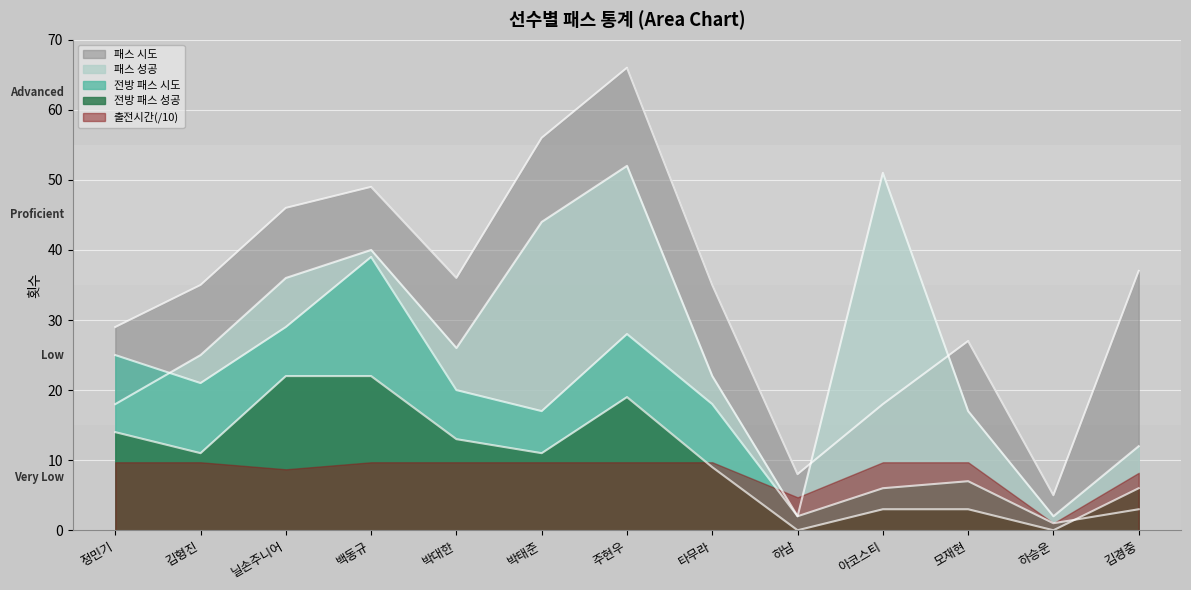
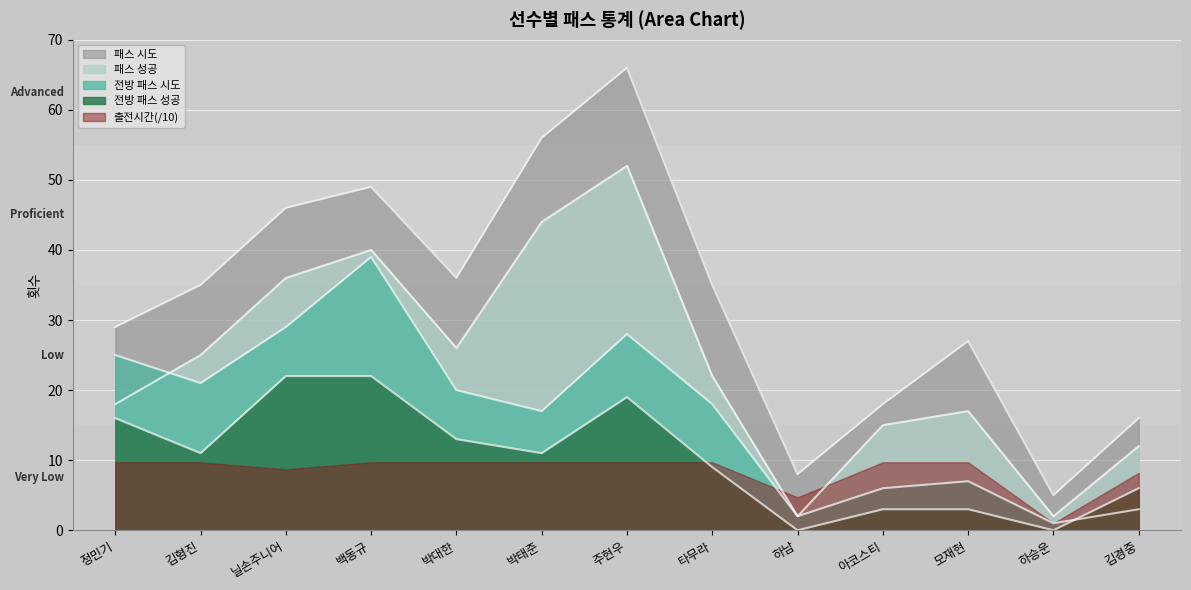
  {
    "패스 시도": {
      "정민기": 29,
      "김형진": 35,
      "닐손주니어": 46,
      "백동규": 49,
      "박대한": 36,
      "박태준": 56,
      "주현우": 66,
      "타무라": 35,
      "하남": 8,
      "아코스티": 18,
      "모재현": 27,
      "하승운": 5,
-     "김경중": 37
+     "김경중": 16
    },
    "패스 성공": {
      "정민기": 18,
      "김형진": 25,
      "닐손주니어": 36,
      "백동규": 40,
      "박대한": 26,
      "박태준": 44,
      "주현우": 52,
      "타무라": 22,
-     "아코스티": 51,
+     "아코스티": 15,
      "모재현": 17,
      "하승운": 2,
      "김경중": 12
    },
    "전방 패스 시도": {
      "정민기": 25,
      "김형진": 21,
      "닐손주니어": 29,
      "백동규": 39,
      "박대한": 20,
      "박태준": 17,
      "주현우": 28,
      "타무라": 18,
      "아코스티": 6,
      "모재현": 7,
      "김경중": 3
    },
    "전방 패스 성공": {
-     "정민기": 14,
+     "정민기": 16,
      "김형진": 11,
      "닐손주니어": 22,
      "백동규": 22,
      "박대한": 13,
      "박태준": 11,
      "주현우": 19,
      "타무라": 9,
      "하남": 0,
      "아코스티": 3,
      "모재현": 3,
      "하승운": 0,
      "김경중": 6
    },
    "출전시간(/10)": {
      "정민기": 10,
      "김형진": 10,
      "닐손주니어": 9,
      "백동규": 10,
      "박대한": 10,
      "박태준": 10,
      "주현우": 10,
      "타무라": 10,
      "하남": 5,
      "아코스티": 10,
      "모재현": 10,
      "김경중": 8
    }
  }
